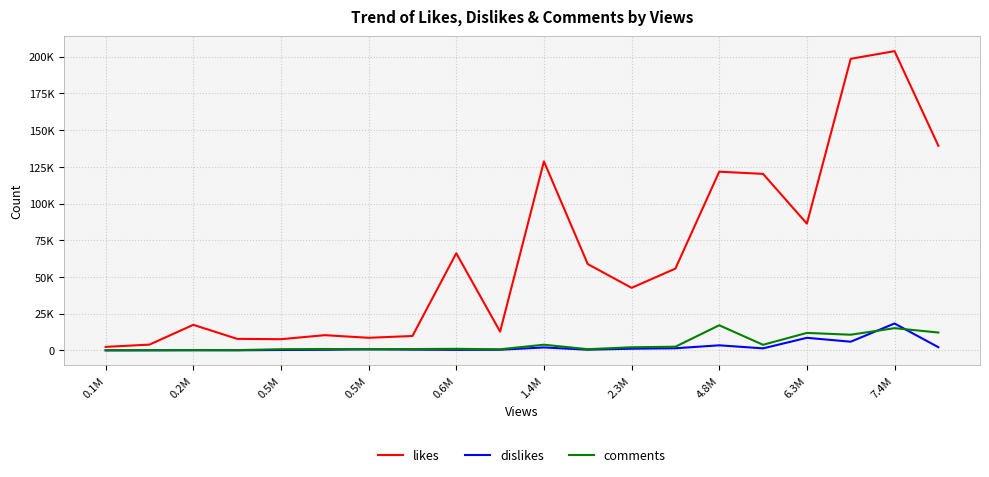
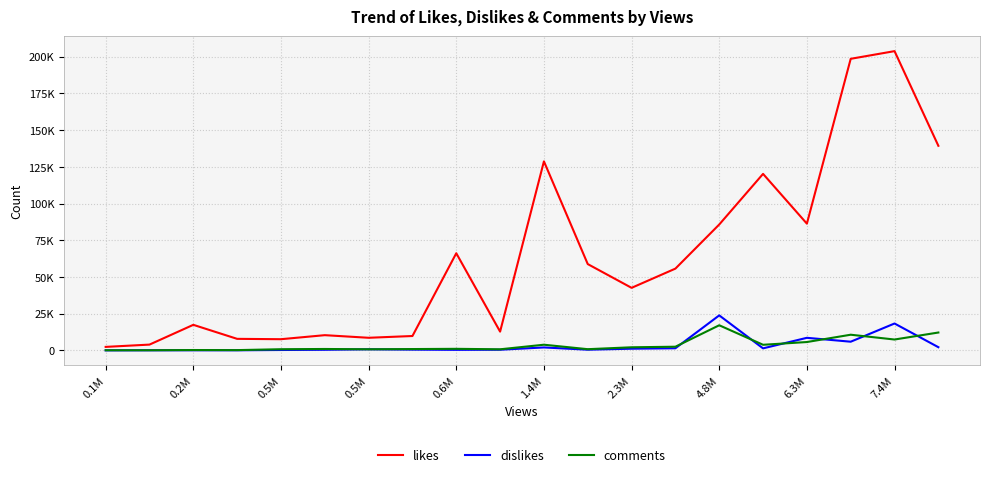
  {
    "likes": {
      "0.1M": 2000,
      "0.2M": 17000,
      "0.6M": 66000,
      "1.4M": 129000,
      "2.3M": 43000,
-     "4.8M": 122000,
+     "4.8M": 86000,
      "6.3M": 86000,
      "7.4M": 204000
    },
    "dislikes": {
      "1.4M": 2000,
-     "4.8M": 4000,
+     "4.8M": 24000,
      "6.3M": 9000,
      "7.4M": 18000
    },
    "comments": {
      "1.4M": 4000,
      "4.8M": 17000,
-     "6.3M": 12000,
-     "7.4M": 15000
+     "6.3M": 6000,
+     "7.4M": 7000
    }
  }
